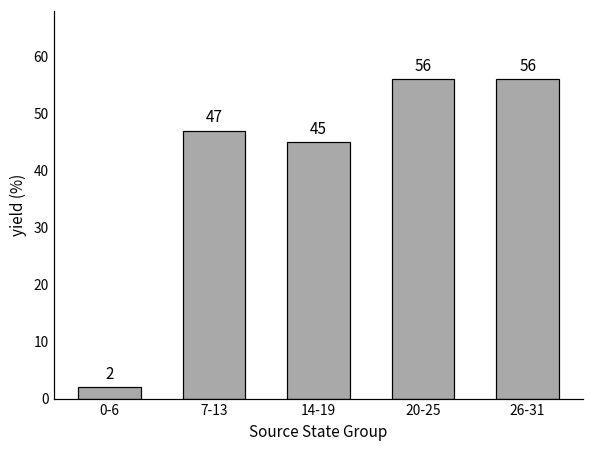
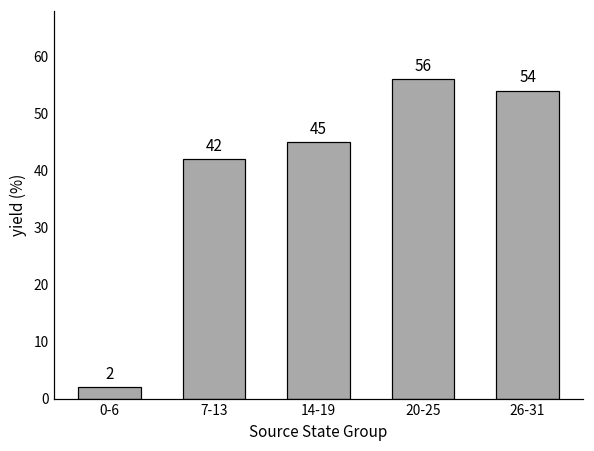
  {
    "0-6": 2,
-   "7-13": 47,
+   "7-13": 42,
    "14-19": 45,
    "20-25": 56,
-   "26-31": 56
+   "26-31": 54
  }
